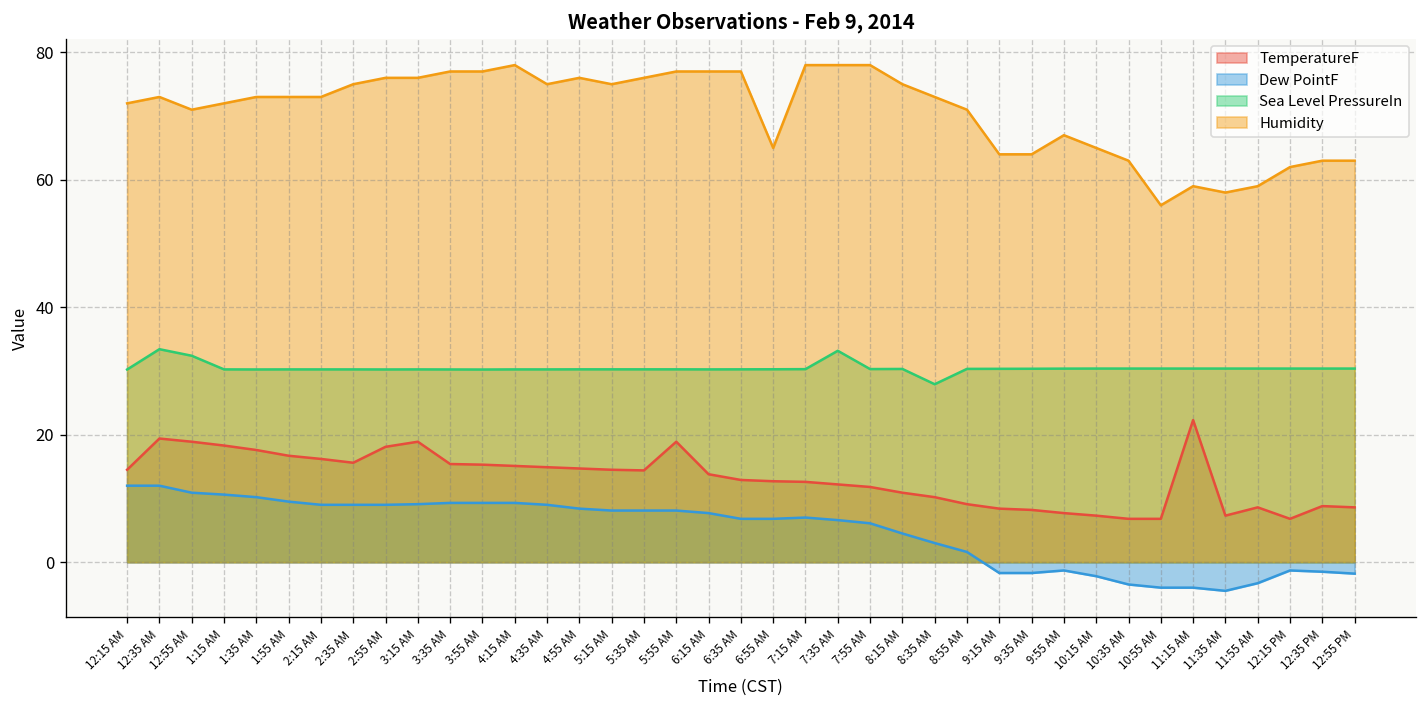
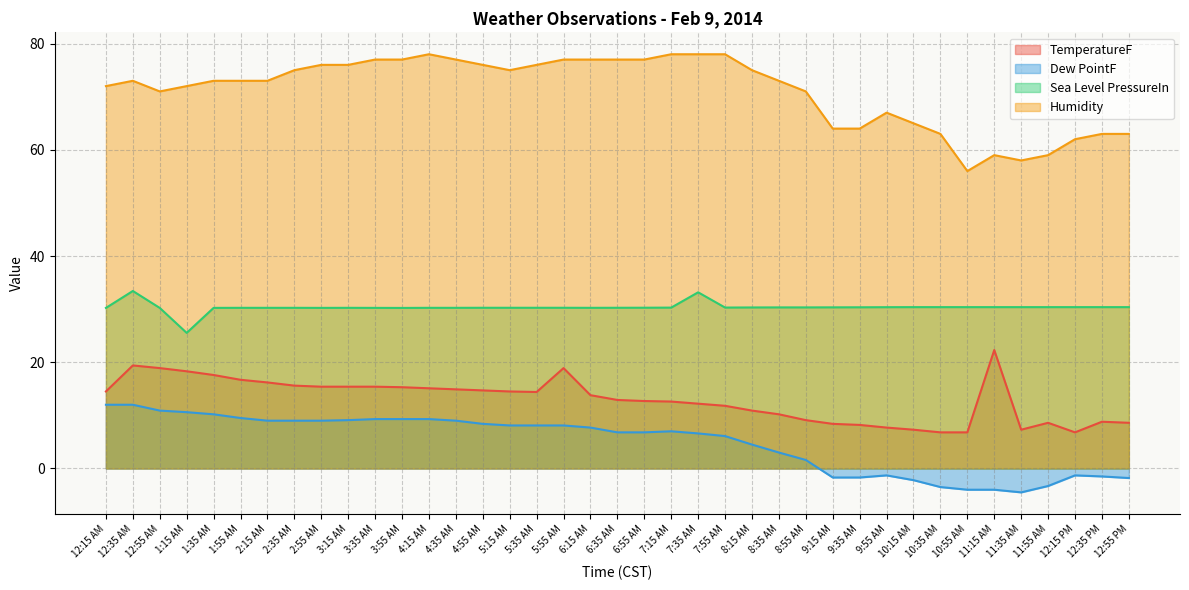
  {
    "TemperatureF": {
      "12:15 AM": 15,
      "12:35 AM": 19,
      "12:55 AM": 19,
      "1:15 AM": 18,
      "1:35 AM": 18,
      "1:55 AM": 17,
      "2:15 AM": 16,
      "2:35 AM": 16,
-     "2:55 AM": 18,
-     "3:15 AM": 19,
+     "2:55 AM": 15,
+     "3:15 AM": 15,
      "3:35 AM": 15,
      "3:55 AM": 15,
      "4:15 AM": 15,
      "4:35 AM": 15,
      "4:55 AM": 15,
      "5:15 AM": 15,
      "5:35 AM": 14,
      "5:55 AM": 19,
      "6:15 AM": 14,
      "6:35 AM": 13,
      "6:55 AM": 13,
      "7:15 AM": 13,
      "7:35 AM": 12,
      "7:55 AM": 12,
      "8:15 AM": 11,
      "8:35 AM": 10,
      "8:55 AM": 9,
      "9:15 AM": 8,
      "9:35 AM": 8,
      "9:55 AM": 8,
      "10:15 AM": 7,
      "10:35 AM": 7,
      "10:55 AM": 7,
      "11:15 AM": 22,
      "11:35 AM": 7,
      "11:55 AM": 9,
      "12:15 PM": 7,
      "12:35 PM": 9,
      "12:55 PM": 9
    },
    "Sea Level PressureIn": {
      "12:15 AM": 30,
      "12:35 AM": 33,
-     "12:55 AM": 32,
-     "1:15 AM": 30,
+     "12:55 AM": 30,
+     "1:15 AM": 26,
      "1:35 AM": 30,
      "1:55 AM": 30,
      "2:15 AM": 30,
      "2:35 AM": 30,
      "2:55 AM": 30,
      "3:15 AM": 30,
      "3:35 AM": 30,
      "3:55 AM": 30,
      "4:15 AM": 30,
      "4:35 AM": 30,
      "4:55 AM": 30,
      "5:15 AM": 30,
      "5:35 AM": 30,
      "5:55 AM": 30,
      "6:15 AM": 30,
      "6:35 AM": 30,
      "6:55 AM": 30,
      "7:15 AM": 30,
      "7:35 AM": 33,
      "7:55 AM": 30,
      "8:15 AM": 30,
-     "8:35 AM": 28,
+     "8:35 AM": 30,
      "8:55 AM": 30,
      "9:15 AM": 30,
      "9:35 AM": 30,
      "9:55 AM": 30,
      "10:15 AM": 30,
      "10:35 AM": 30,
      "10:55 AM": 30,
      "11:15 AM": 30,
      "11:35 AM": 30,
      "11:55 AM": 30,
      "12:15 PM": 30,
      "12:35 PM": 30,
      "12:55 PM": 30
    },
    "Humidity": {
      "12:15 AM": 72,
      "12:35 AM": 73,
      "12:55 AM": 71,
      "1:15 AM": 72,
      "1:35 AM": 73,
      "1:55 AM": 73,
      "2:15 AM": 73,
      "2:35 AM": 75,
      "2:55 AM": 76,
      "3:15 AM": 76,
      "3:35 AM": 77,
      "3:55 AM": 77,
      "4:15 AM": 78,
-     "4:35 AM": 75,
+     "4:35 AM": 77,
      "4:55 AM": 76,
      "5:15 AM": 75,
      "5:35 AM": 76,
      "5:55 AM": 77,
      "6:15 AM": 77,
      "6:35 AM": 77,
-     "6:55 AM": 65,
+     "6:55 AM": 77,
      "7:15 AM": 78,
      "7:35 AM": 78,
      "7:55 AM": 78,
      "8:15 AM": 75,
      "8:35 AM": 73,
      "8:55 AM": 71,
      "9:15 AM": 64,
      "9:35 AM": 64,
      "9:55 AM": 67,
      "10:15 AM": 65,
      "10:35 AM": 63,
      "10:55 AM": 56,
      "11:15 AM": 59,
      "11:35 AM": 58,
      "11:55 AM": 59,
      "12:15 PM": 62,
      "12:35 PM": 63,
      "12:55 PM": 63
    }
  }
